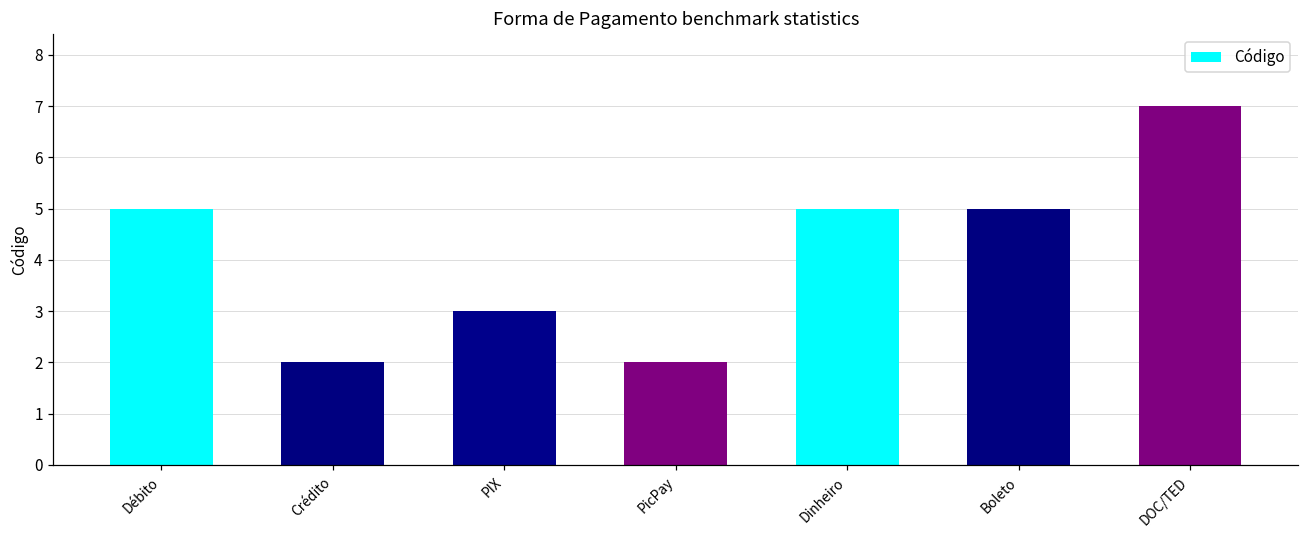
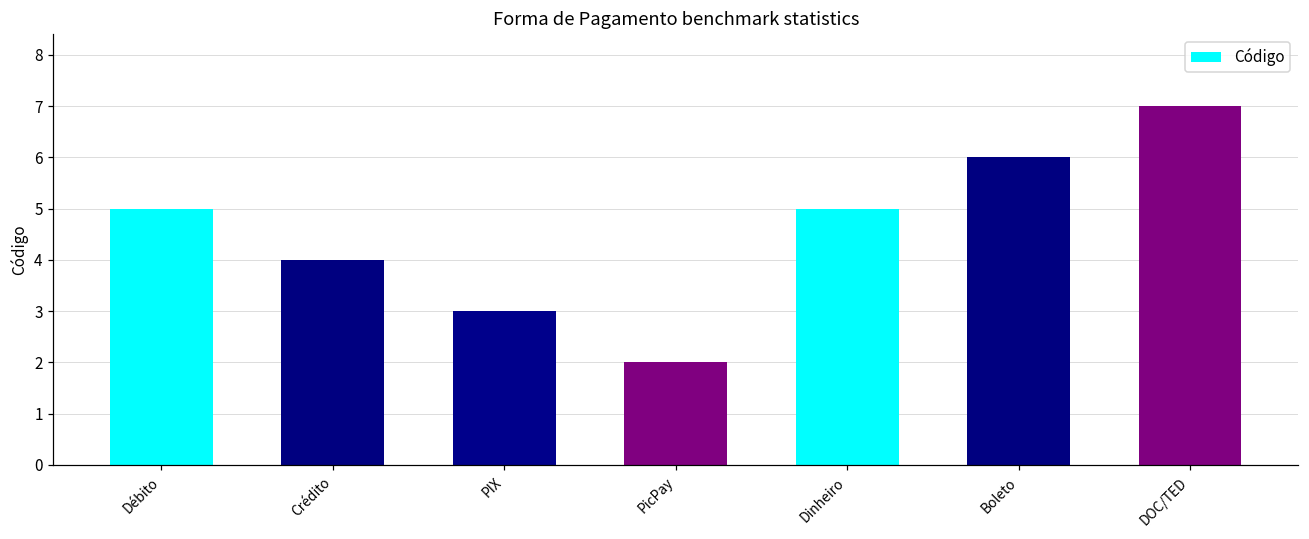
  {
    "Débito": 5,
-   "Crédito": 2,
+   "Crédito": 4,
    "PIX": 3,
    "PicPay": 2,
    "Dinheiro": 5,
-   "Boleto": 5,
+   "Boleto": 6,
    "DOC/TED": 7
  }
